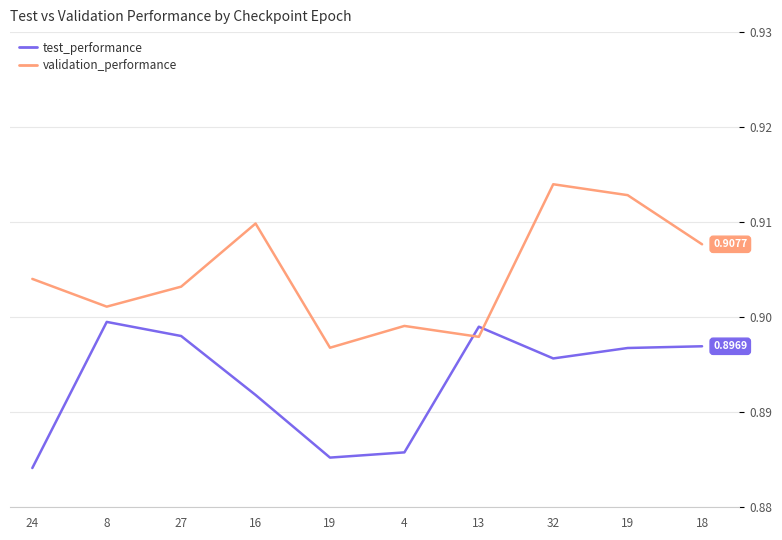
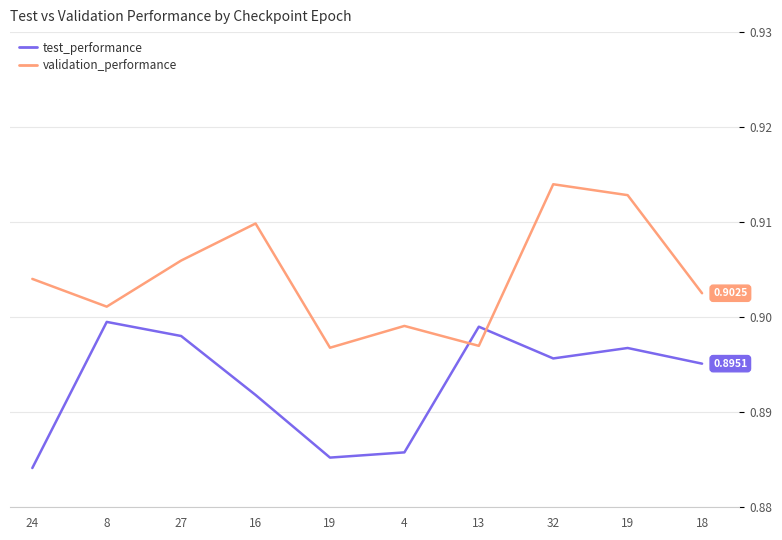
  {
    "test_performance": {
-     "18": 0.8969
+     "18": 0.8951
    },
    "validation_performance": {
-     "27": 0.903,
-     "13": 0.898,
-     "18": 0.9077
+     "27": 0.906,
+     "13": 0.897,
+     "18": 0.9025
    }
  }
